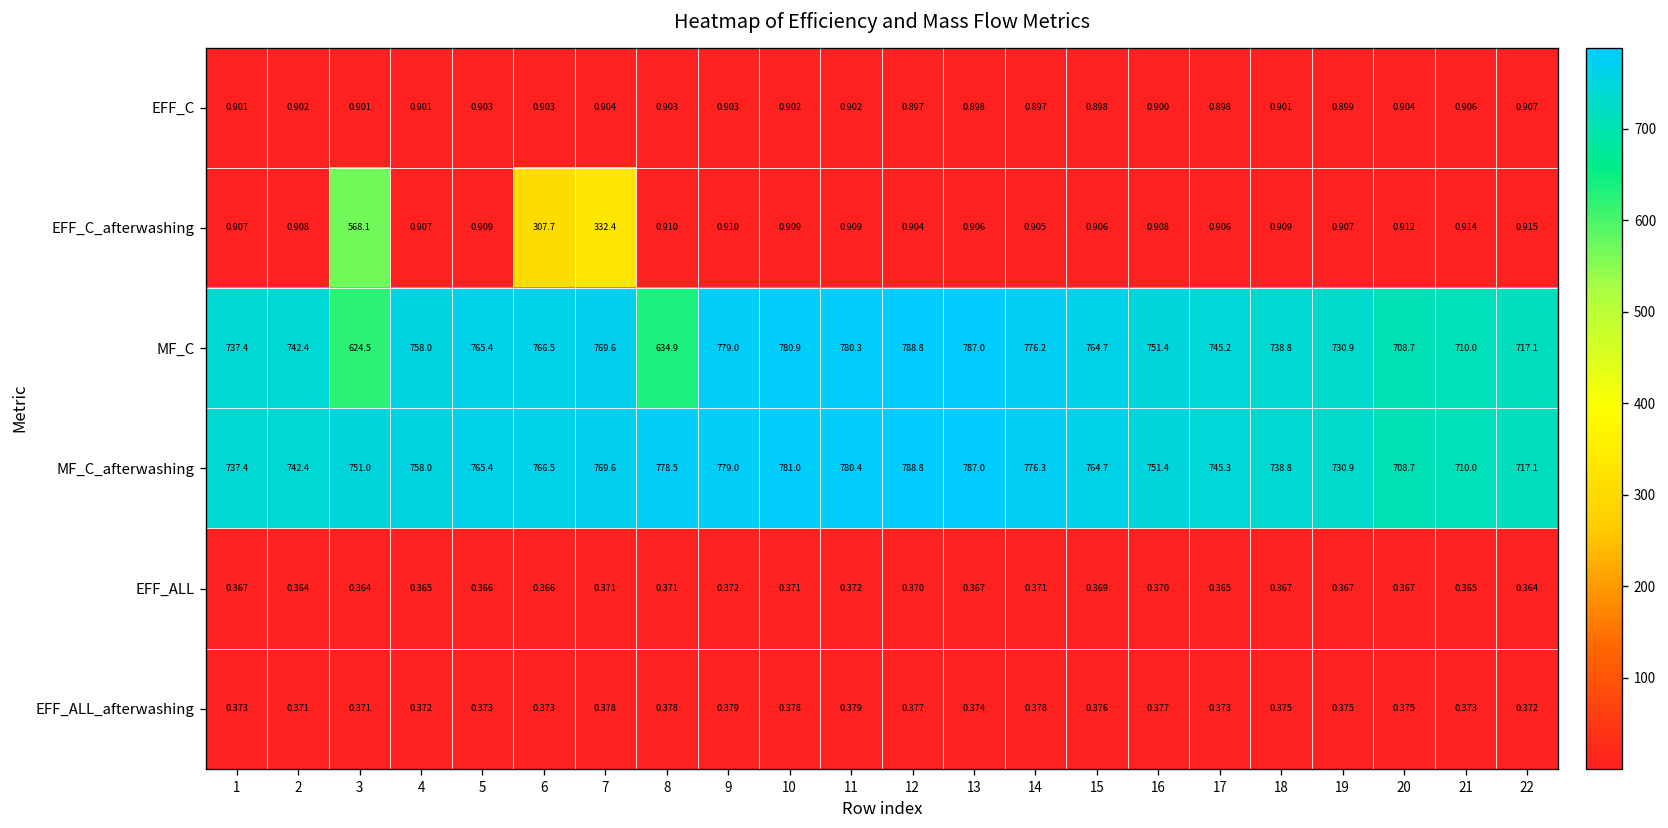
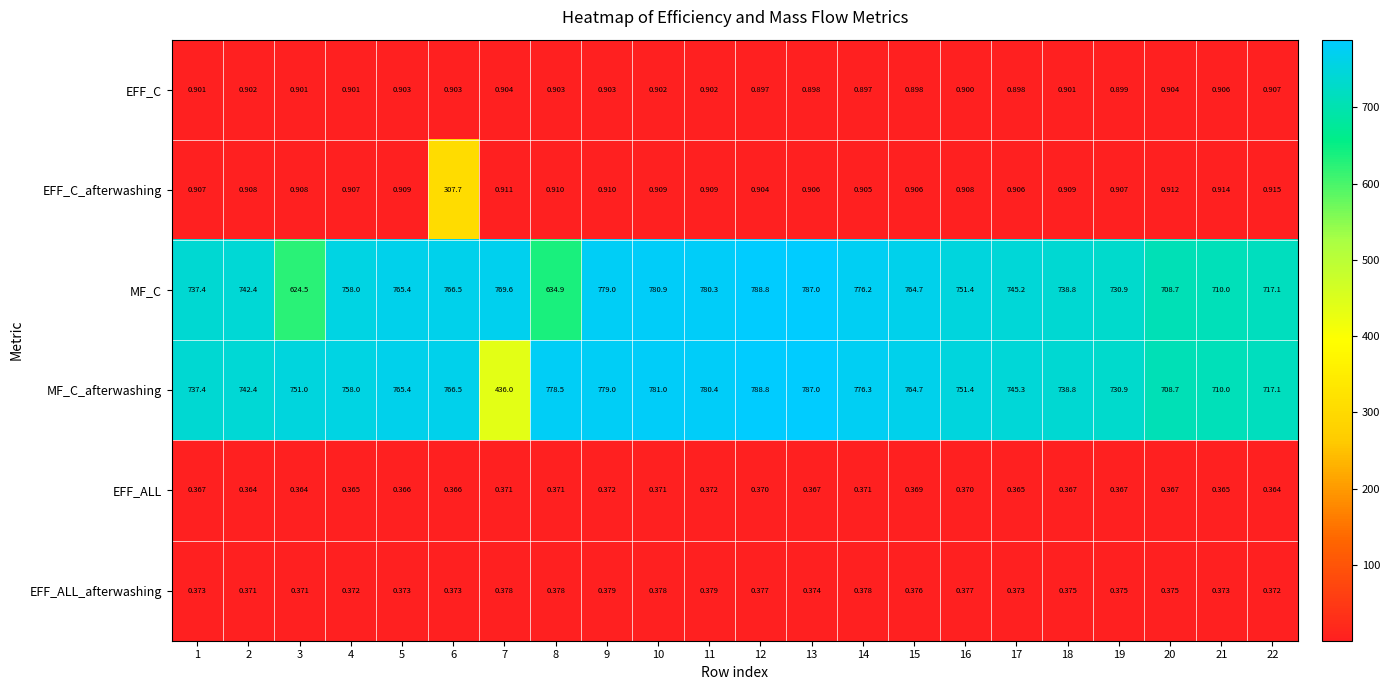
  {
    "EFF_C": {
      "1": 0.901,
      "2": 0.902,
      "3": 0.901,
      "4": 0.901,
      "5": 0.903,
      "6": 0.903,
      "7": 0.904,
      "8": 0.903,
      "9": 0.903,
      "10": 0.902,
      "11": 0.902,
      "12": 0.897,
      "13": 0.898,
      "14": 0.897,
      "15": 0.898,
      "16": 0.900,
      "17": 0.898,
      "18": 0.901,
      "19": 0.899,
      "20": 0.904,
      "21": 0.906,
      "22": 0.907
    },
    "EFF_C_afterwashing": {
      "1": 0.907,
      "2": 0.908,
-     "3": 568.1,
+     "3": 0.908,
      "4": 0.907,
      "5": 0.909,
      "6": 307.7,
-     "7": 332.4,
+     "7": 0.911,
      "8": 0.910,
      "9": 0.910,
      "10": 0.909,
      "11": 0.909,
      "12": 0.904,
      "13": 0.906,
      "14": 0.905,
      "15": 0.906,
      "16": 0.908,
      "17": 0.906,
      "18": 0.909,
      "19": 0.907,
      "20": 0.912,
      "21": 0.914,
      "22": 0.915
    },
    "MF_C": {
      "1": 737.4,
      "2": 742.4,
      "3": 624.5,
      "4": 758.0,
      "5": 765.4,
      "6": 766.5,
      "7": 769.6,
      "8": 634.9,
      "9": 779.0,
      "10": 780.9,
      "11": 780.3,
      "12": 788.8,
      "13": 787.0,
      "14": 776.2,
      "15": 764.7,
      "16": 751.4,
      "17": 745.2,
      "18": 738.8,
      "19": 730.9,
      "20": 708.7,
      "21": 710.0,
      "22": 717.1
    },
    "MF_C_afterwashing": {
      "1": 737.4,
      "2": 742.4,
      "3": 751.0,
      "4": 758.0,
      "5": 765.4,
      "6": 766.5,
-     "7": 769.6,
+     "7": 436.0,
      "8": 778.5,
      "9": 779.0,
      "10": 781.0,
      "11": 780.4,
      "12": 788.8,
      "13": 787.0,
      "14": 776.3,
      "15": 764.7,
      "16": 751.4,
      "17": 745.3,
      "18": 738.8,
      "19": 730.9,
      "20": 708.7,
      "21": 710.0,
      "22": 717.1
    },
    "EFF_ALL": {
      "1": 0.367,
      "2": 0.364,
      "3": 0.364,
      "4": 0.365,
      "5": 0.366,
      "6": 0.366,
      "7": 0.371,
      "8": 0.371,
      "9": 0.372,
      "10": 0.371,
      "11": 0.372,
      "12": 0.370,
      "13": 0.367,
      "14": 0.371,
      "15": 0.369,
      "16": 0.370,
      "17": 0.365,
      "18": 0.367,
      "19": 0.367,
      "20": 0.367,
      "21": 0.365,
      "22": 0.364
    },
    "EFF_ALL_afterwashing": {
      "1": 0.373,
      "2": 0.371,
      "3": 0.371,
      "4": 0.372,
      "5": 0.373,
      "6": 0.373,
      "7": 0.378,
      "8": 0.378,
      "9": 0.379,
      "10": 0.378,
      "11": 0.379,
      "12": 0.377,
      "13": 0.374,
      "14": 0.378,
      "15": 0.376,
      "16": 0.377,
      "17": 0.373,
      "18": 0.375,
      "19": 0.375,
      "20": 0.375,
      "21": 0.373,
      "22": 0.372
    }
  }
